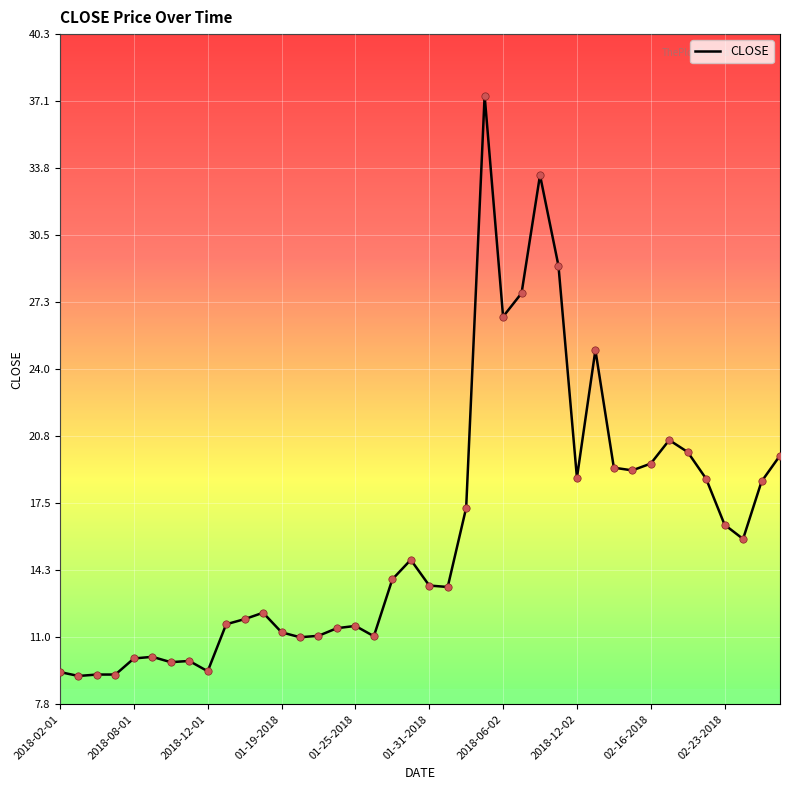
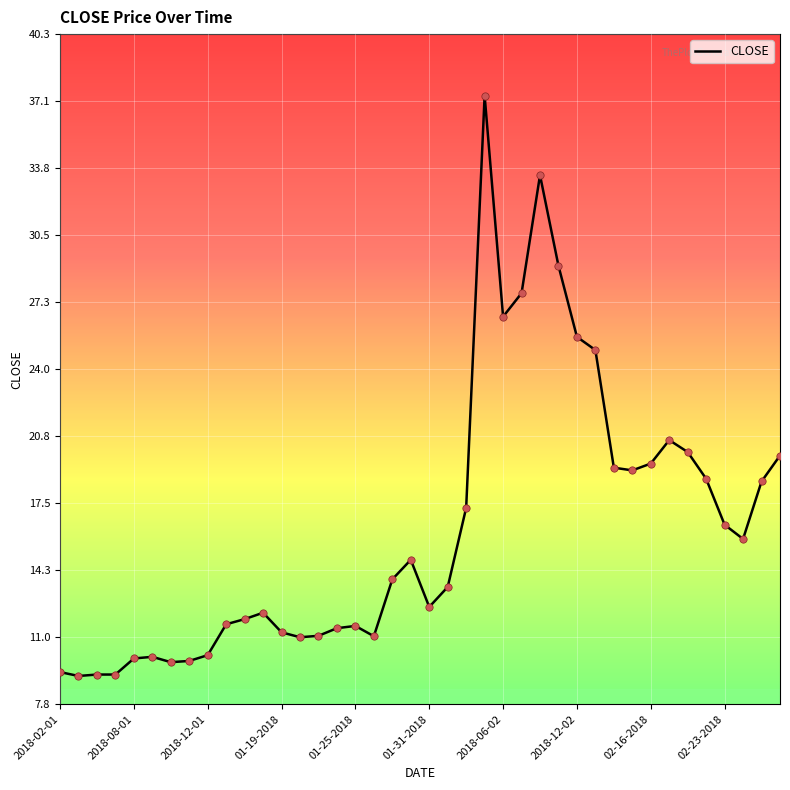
  {
    "2018-02-01": 9.3,
    "2018-08-01": 10.0,
-   "2018-12-01": 9.4,
+   "2018-12-01": 10.2,
    "01-19-2018": 11.3,
    "01-25-2018": 11.6,
-   "01-31-2018": 13.5,
+   "01-31-2018": 12.5,
    "2018-06-02": 26.6,
-   "2018-12-02": 18.8,
+   "2018-12-02": 25.6,
    "02-16-2018": 19.5,
    "02-23-2018": 16.5
  }
